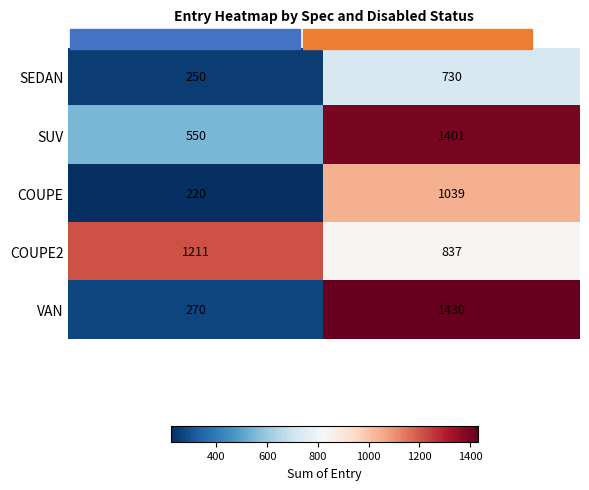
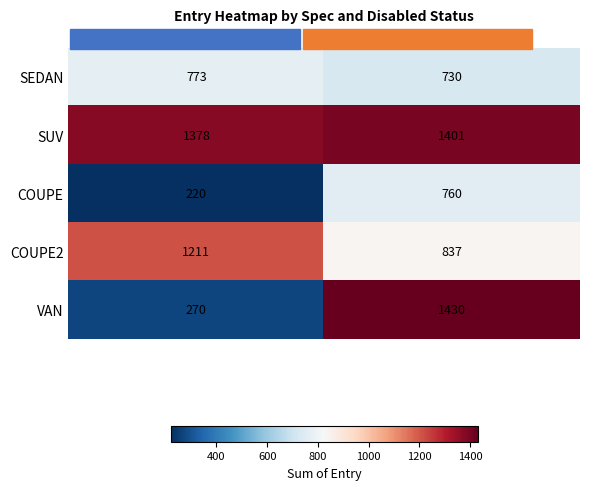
  {
    "SEDAN": {
-     "N": 250,
+     "N": 773,
      "N/A": 730
    },
    "SUV": {
-     "N": 550,
+     "N": 1378,
      "N/A": 1401
    },
    "COUPE": {
      "N": 220,
-     "N/A": 1039
+     "N/A": 760
    },
    "COUPE2": {
      "N": 1211,
      "N/A": 837
    },
    "VAN": {
      "N": 270,
      "N/A": 1430
    }
  }
